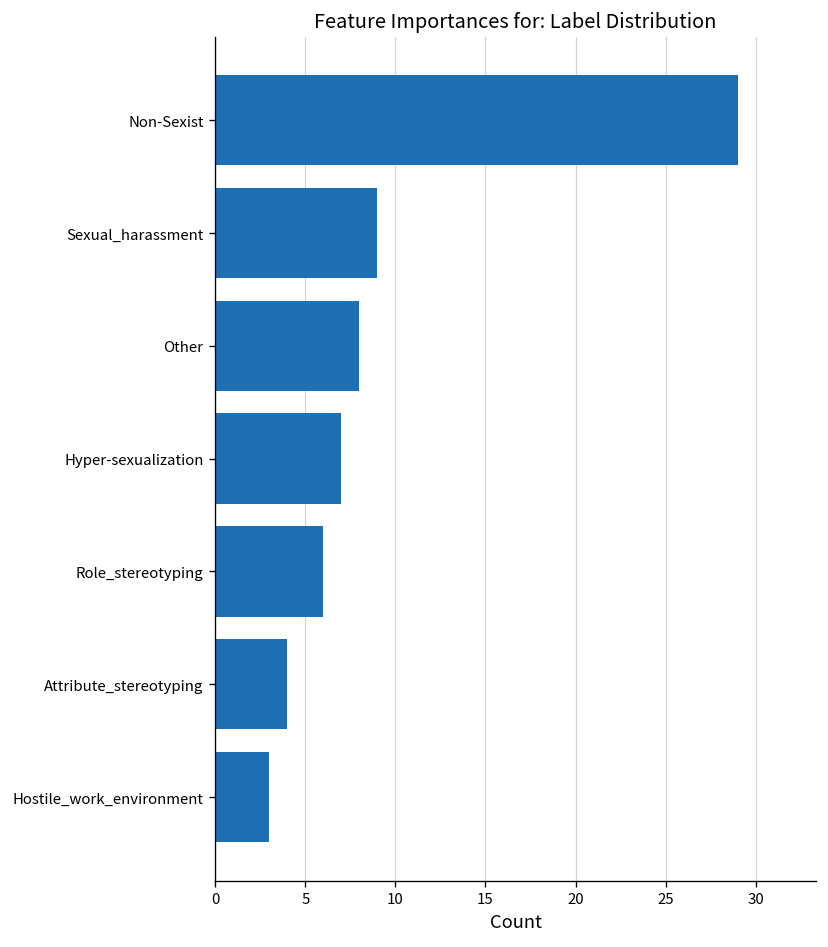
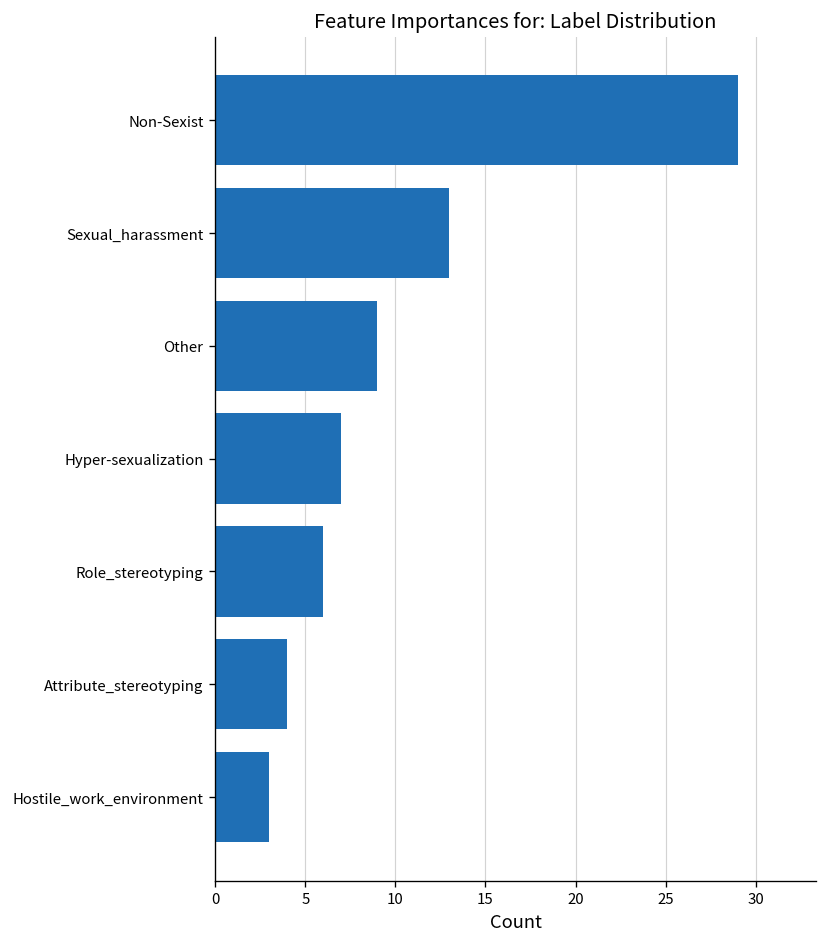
  {
    "Non-Sexist": 29,
-   "Sexual_harassment": 9,
-   "Other": 8,
+   "Sexual_harassment": 13,
+   "Other": 9,
    "Hyper-sexualization": 7,
    "Role_stereotyping": 6,
    "Attribute_stereotyping": 4,
    "Hostile_work_environment": 3
  }
